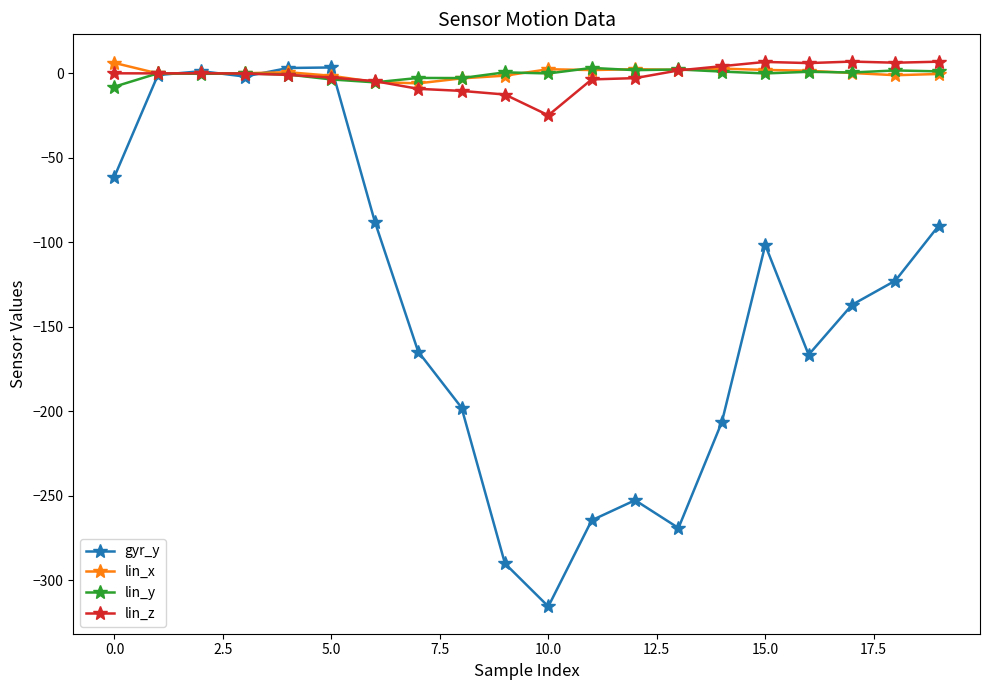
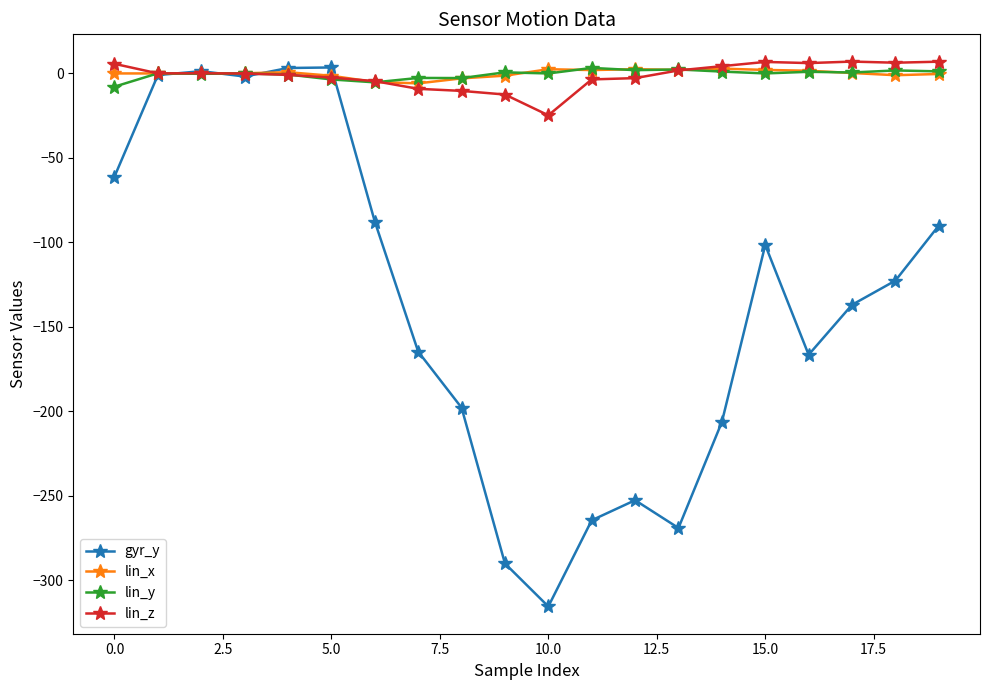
  {
    "gyr_y": {
      "0.0": -61,
      "5.0": 4,
      "10.0": -315,
      "15.0": -102
    },
    "lin_x": {
-     "0.0": 6,
+     "0.0": 0,
      "10.0": 3,
      "15.0": 2
    },
    "lin_y": {
      "0.0": -8,
      "10.0": 0,
      "15.0": 0
    },
    "lin_z": {
-     "0.0": 0,
+     "0.0": 6,
      "10.0": -25,
      "15.0": 7
    }
  }
